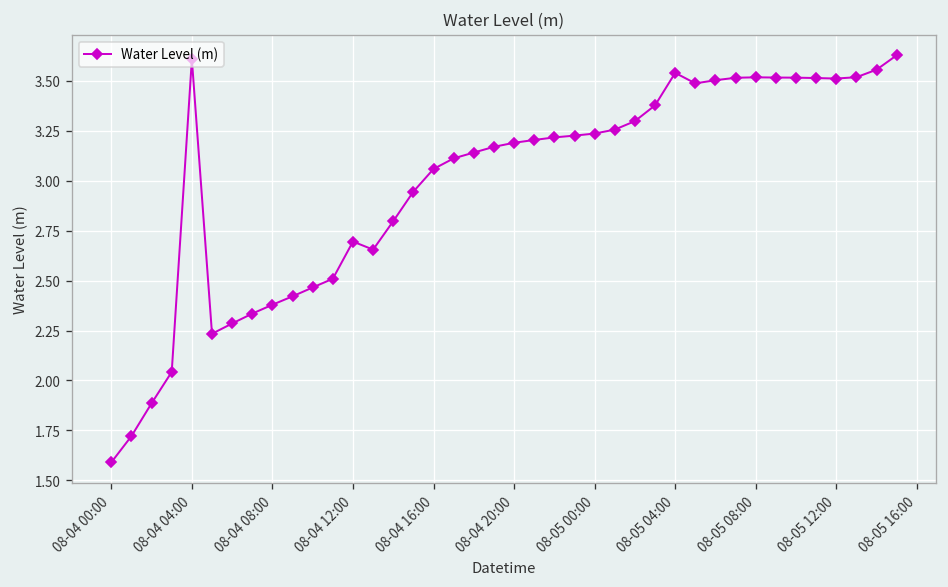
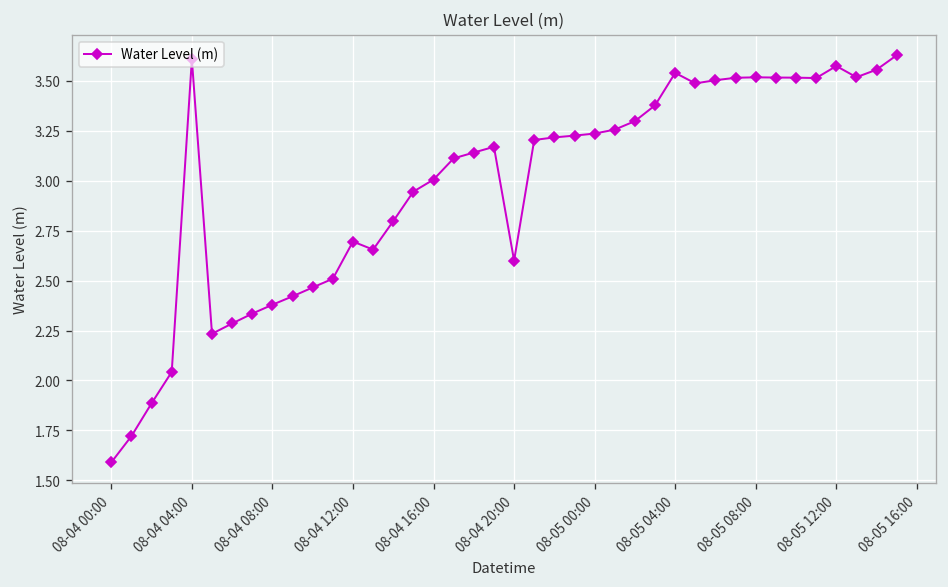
  {
    "08-04 00:00": 1.59,
    "08-04 08:00": 2.38,
    "08-04 12:00": 2.70,
-   "08-04 16:00": 3.06,
-   "08-04 20:00": 3.19,
+   "08-04 16:00": 3.01,
+   "08-04 20:00": 2.60,
    "08-05 00:00": 3.24,
    "08-05 04:00": 3.54,
    "08-05 08:00": 3.52,
-   "08-05 12:00": 3.51
+   "08-05 12:00": 3.57
  }
